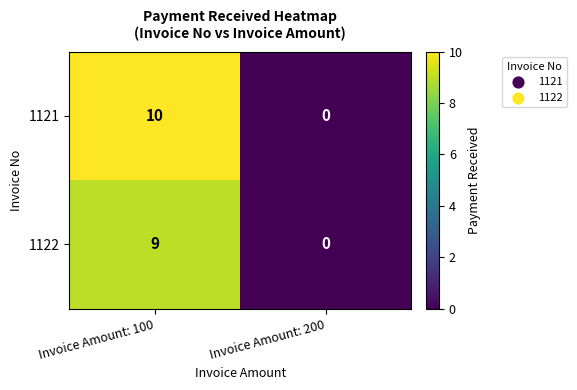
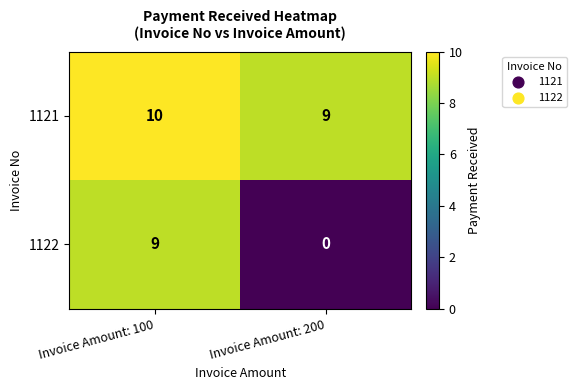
  {
    "1121": {
      "Invoice Amount: 100": 10,
-     "Invoice Amount: 200": 0
+     "Invoice Amount: 200": 9
    },
    "1122": {
      "Invoice Amount: 100": 9,
      "Invoice Amount: 200": 0
    }
  }
